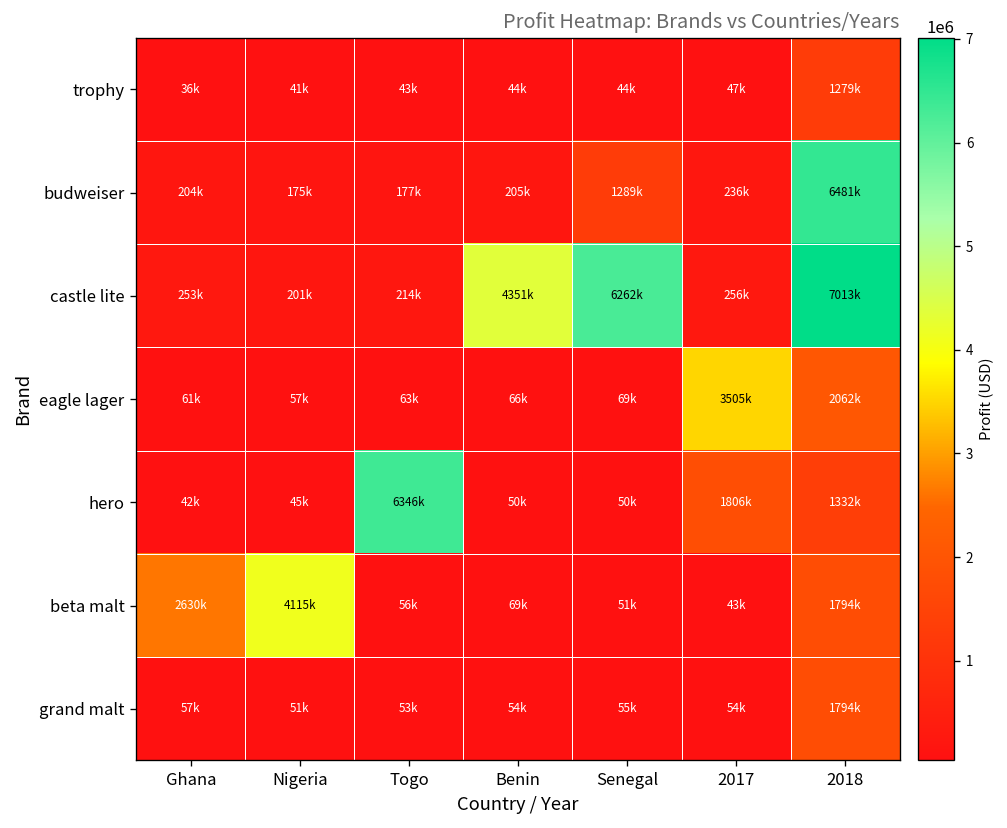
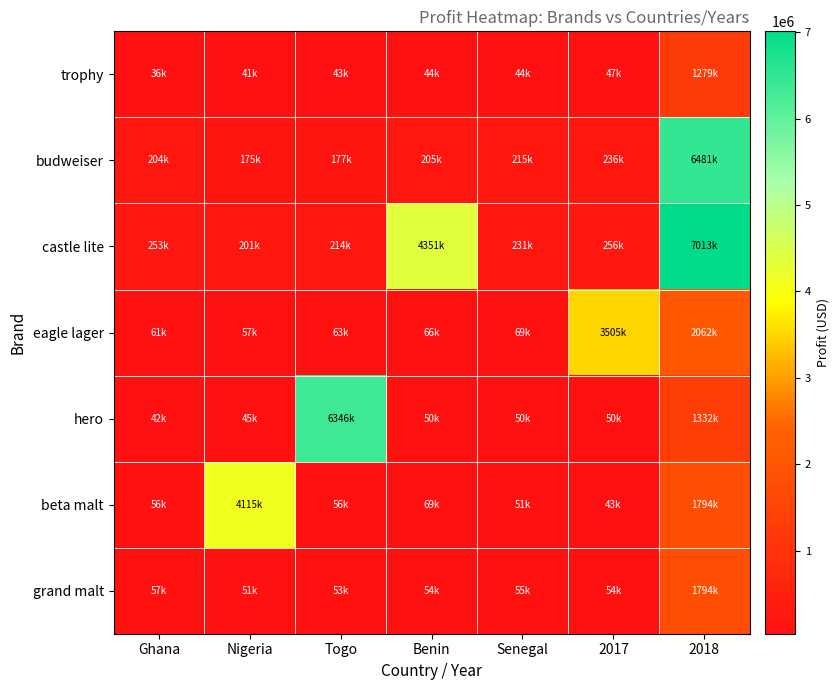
  {
    "trophy": {
      "Ghana": "36k",
      "Nigeria": "41k",
      "Togo": "43k",
      "Benin": "44k",
      "Senegal": "44k",
      "2017": "47k",
      "2018": "1279k"
    },
    "budweiser": {
      "Ghana": "204k",
      "Nigeria": "175k",
      "Togo": "177k",
      "Benin": "205k",
-     "Senegal": "1289k",
+     "Senegal": "215k",
      "2017": "236k",
      "2018": "6481k"
    },
    "castle lite": {
      "Ghana": "253k",
      "Nigeria": "201k",
      "Togo": "214k",
      "Benin": "4351k",
-     "Senegal": "6262k",
+     "Senegal": "231k",
      "2017": "256k",
      "2018": "7013k"
    },
    "eagle lager": {
      "Ghana": "61k",
      "Nigeria": "57k",
      "Togo": "63k",
      "Benin": "66k",
      "Senegal": "69k",
      "2017": "3505k",
      "2018": "2062k"
    },
    "hero": {
      "Ghana": "42k",
      "Nigeria": "45k",
      "Togo": "6346k",
      "Benin": "50k",
      "Senegal": "50k",
-     "2017": "1806k",
+     "2017": "50k",
      "2018": "1332k"
    },
    "beta malt": {
-     "Ghana": "2630k",
+     "Ghana": "56k",
      "Nigeria": "4115k",
      "Togo": "56k",
      "Benin": "69k",
      "Senegal": "51k",
      "2017": "43k",
      "2018": "1794k"
    },
    "grand malt": {
      "Ghana": "57k",
      "Nigeria": "51k",
      "Togo": "53k",
      "Benin": "54k",
      "Senegal": "55k",
      "2017": "54k",
      "2018": "1794k"
    }
  }
